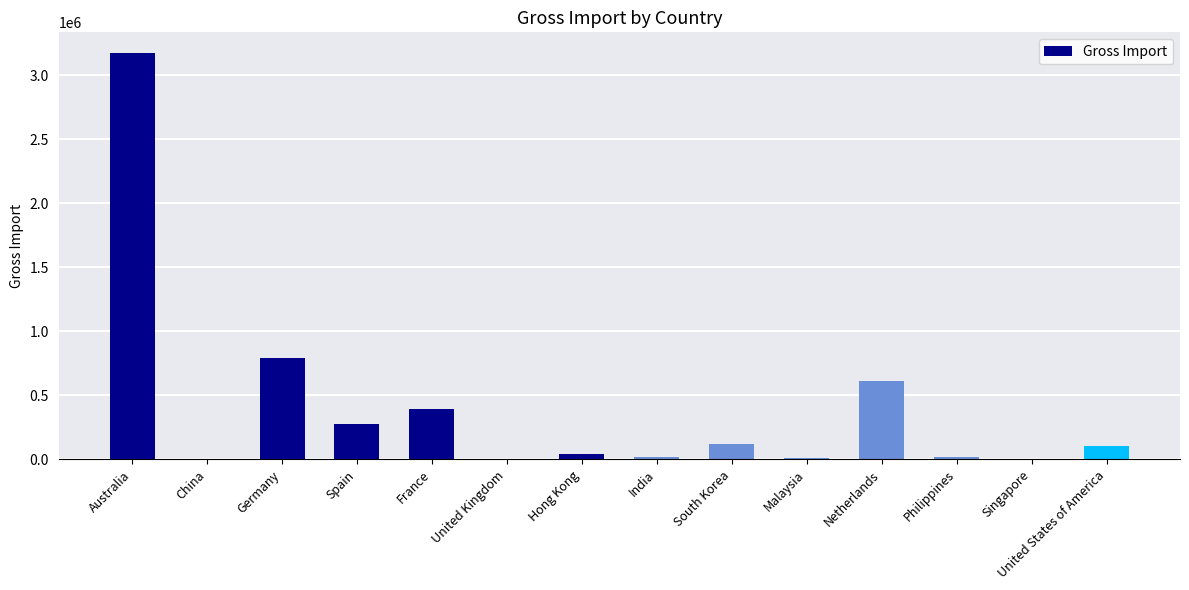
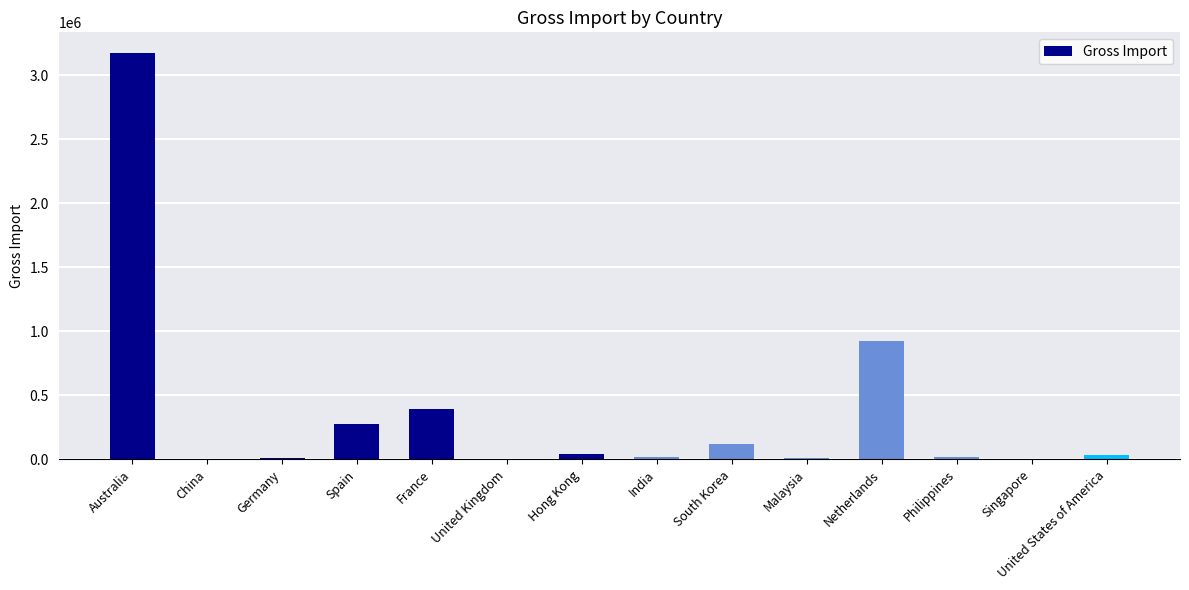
  {
    "Australia": 3180000,
-   "Germany": 790000,
+   "Germany": 10000,
    "Spain": 280000,
    "France": 390000,
    "Hong Kong": 40000,
    "South Korea": 120000,
-   "Netherlands": 610000,
-   "United States of America": 100000
+   "Netherlands": 920000,
+   "United States of America": 30000
  }
